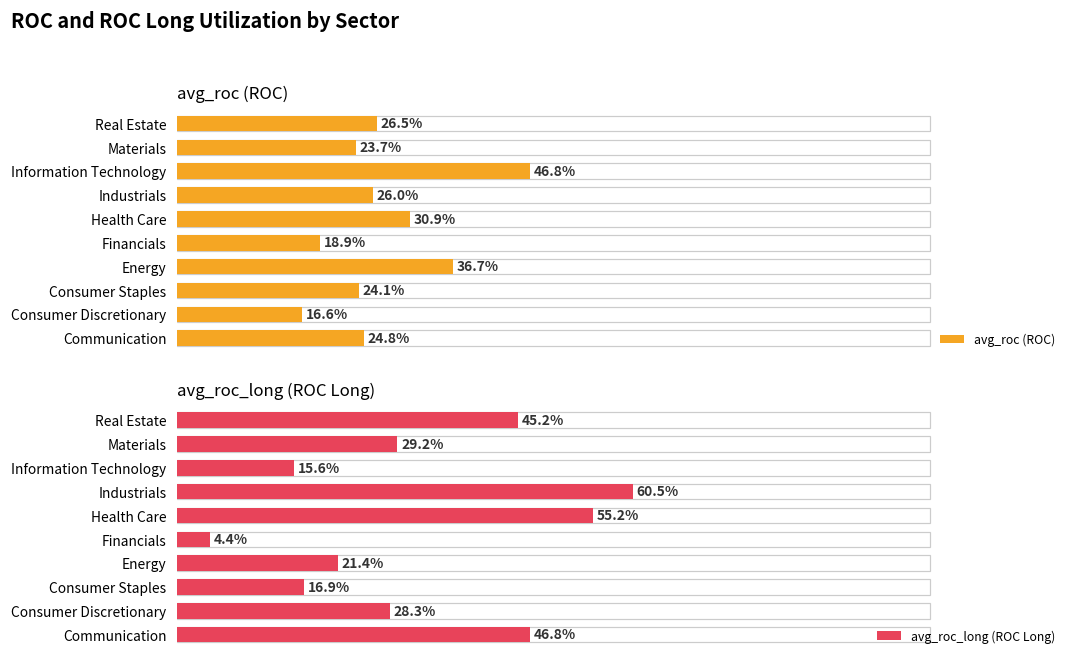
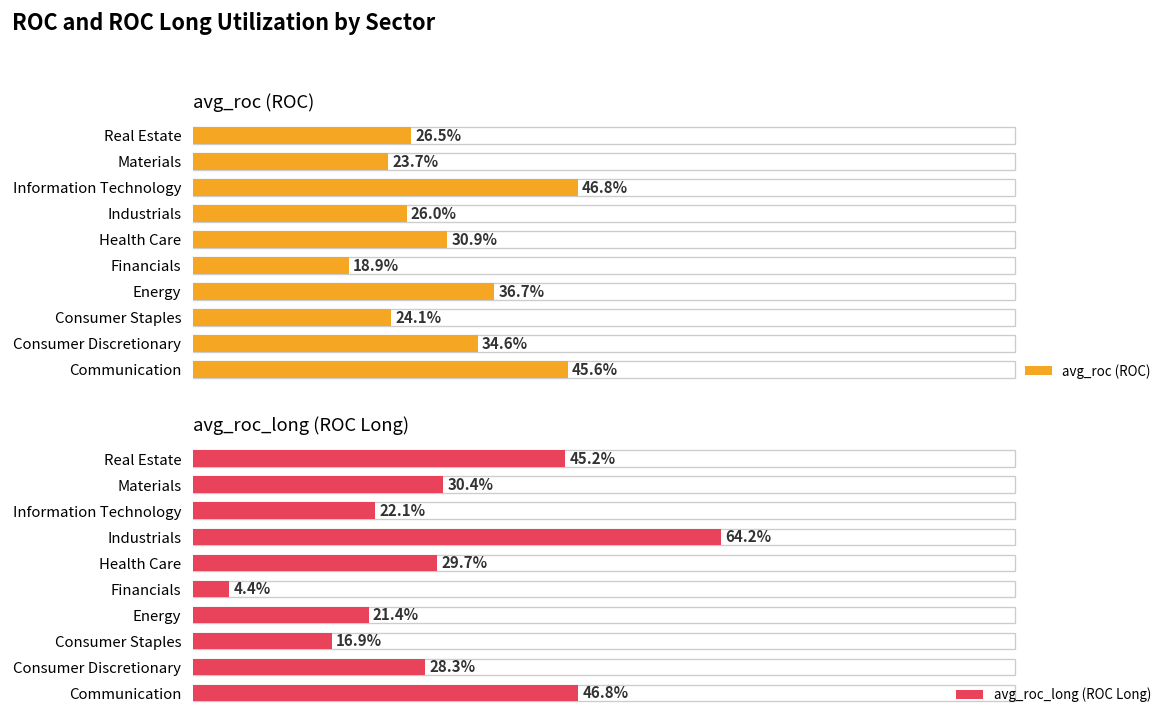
  {
    "avg_roc (ROC)": {
      "avg_roc (ROC)": {
-       "Consumer Discretionary": "16.6%",
-       "Communication": "24.8%"
+       "Consumer Discretionary": "34.6%",
+       "Communication": "45.6%"
      }
    },
    "avg_roc_long (ROC Long)": {
      "avg_roc_long (ROC Long)": {
-       "Materials": "29.2%",
-       "Information Technology": "15.6%",
-       "Industrials": "60.5%",
-       "Health Care": "55.2%"
+       "Materials": "30.4%",
+       "Information Technology": "22.1%",
+       "Industrials": "64.2%",
+       "Health Care": "29.7%"
      }
    }
  }
